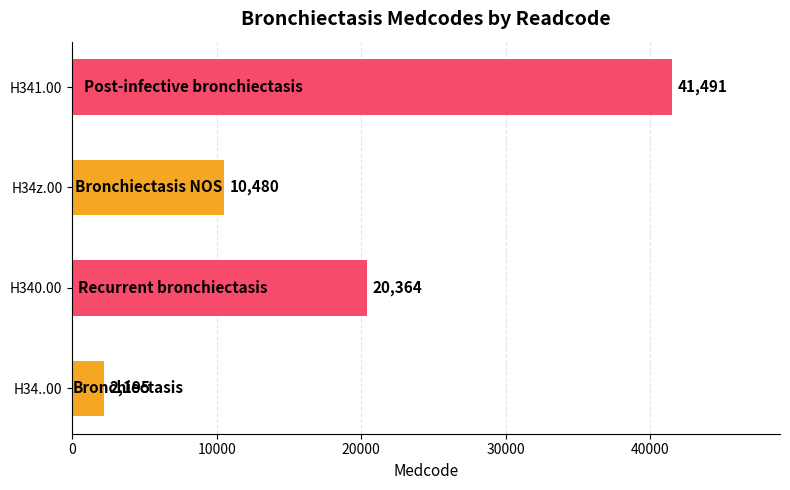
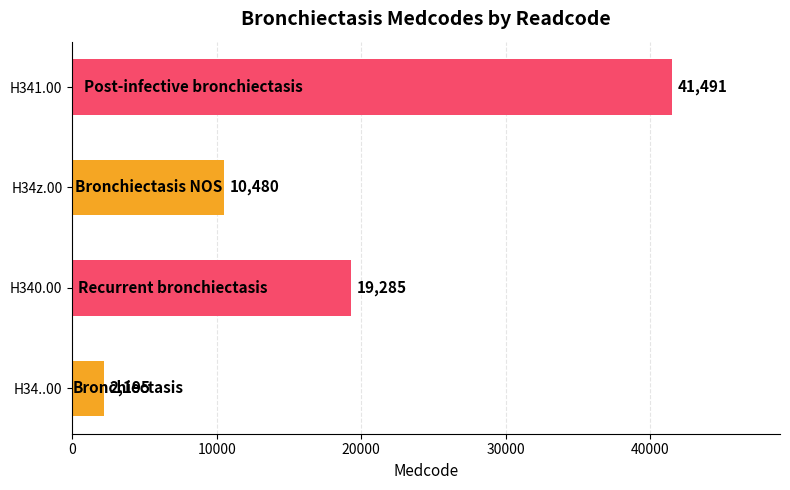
  {
    "H341.00": "41,491",
    "H34z.00": "10,480",
-   "H340.00": "20,364"
+   "H340.00": "19,285"
  }
